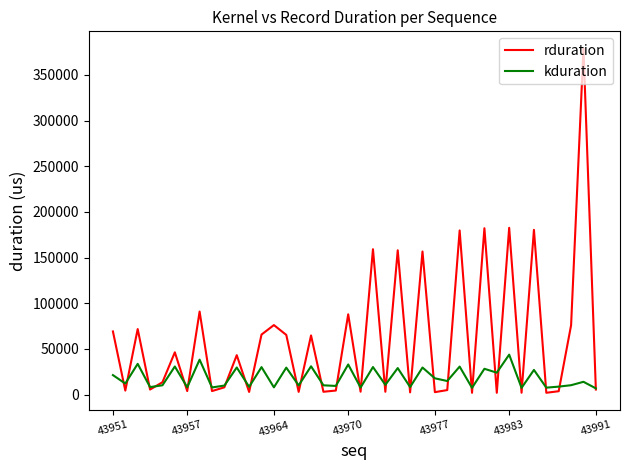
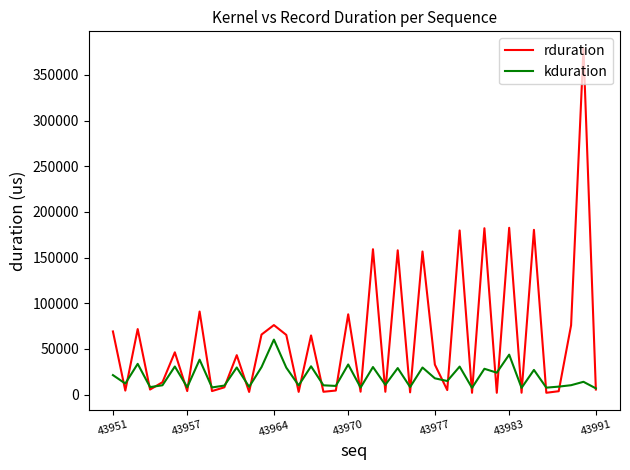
  {
    "rduration": {
      "43951": 70000,
      "43957": 0,
      "43964": 80000,
      "43970": 90000,
-     "43977": 0,
+     "43977": 30000,
      "43983": 180000
    },
    "kduration": {
      "43951": 20000,
      "43957": 10000,
-     "43964": 10000,
+     "43964": 60000,
      "43970": 30000,
      "43977": 20000,
      "43983": 40000
    }
  }
